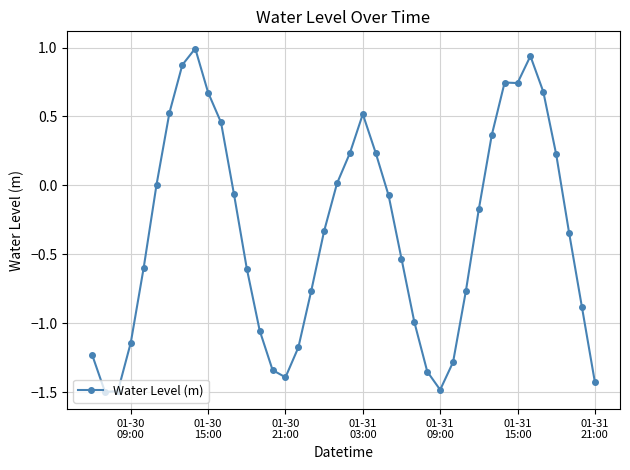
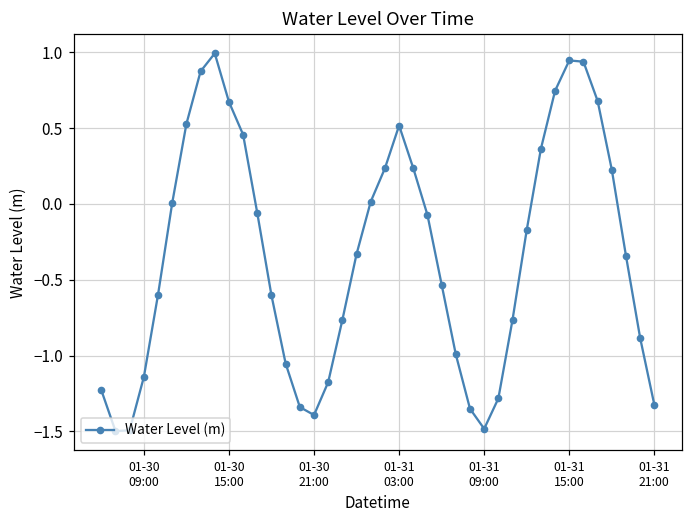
  {
    "01-30 09:00": -1.14,
    "01-30 15:00": 0.67,
    "01-30 21:00": -1.39,
    "01-31 03:00": 0.52,
    "01-31 09:00": -1.48,
-   "01-31 15:00": 0.74,
-   "01-31 21:00": -1.43
+   "01-31 15:00": 0.95,
+   "01-31 21:00": -1.32
  }
